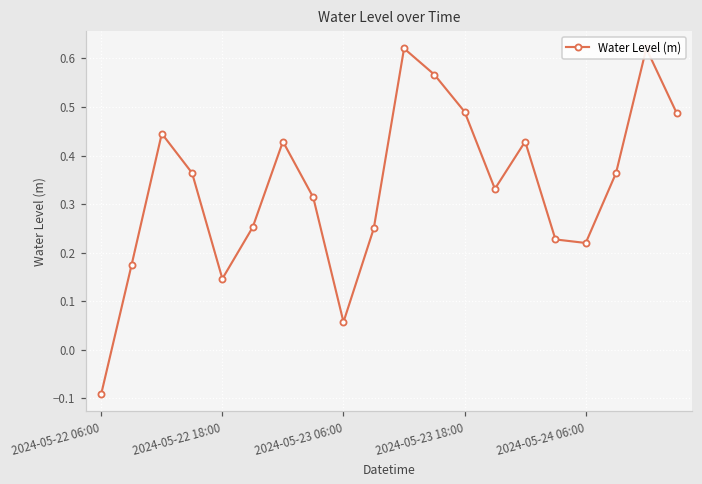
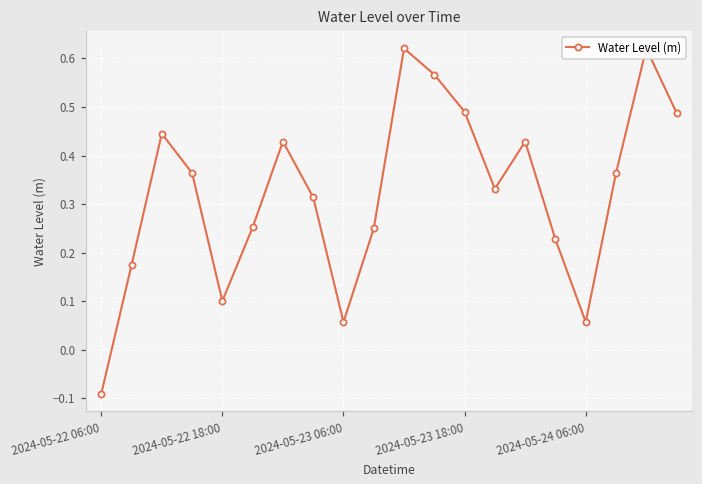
  {
    "2024-05-22 06:00": -0.09,
-   "2024-05-22 18:00": 0.15,
+   "2024-05-22 18:00": 0.10,
    "2024-05-23 06:00": 0.06,
    "2024-05-23 18:00": 0.49,
-   "2024-05-24 06:00": 0.22
+   "2024-05-24 06:00": 0.06
  }
